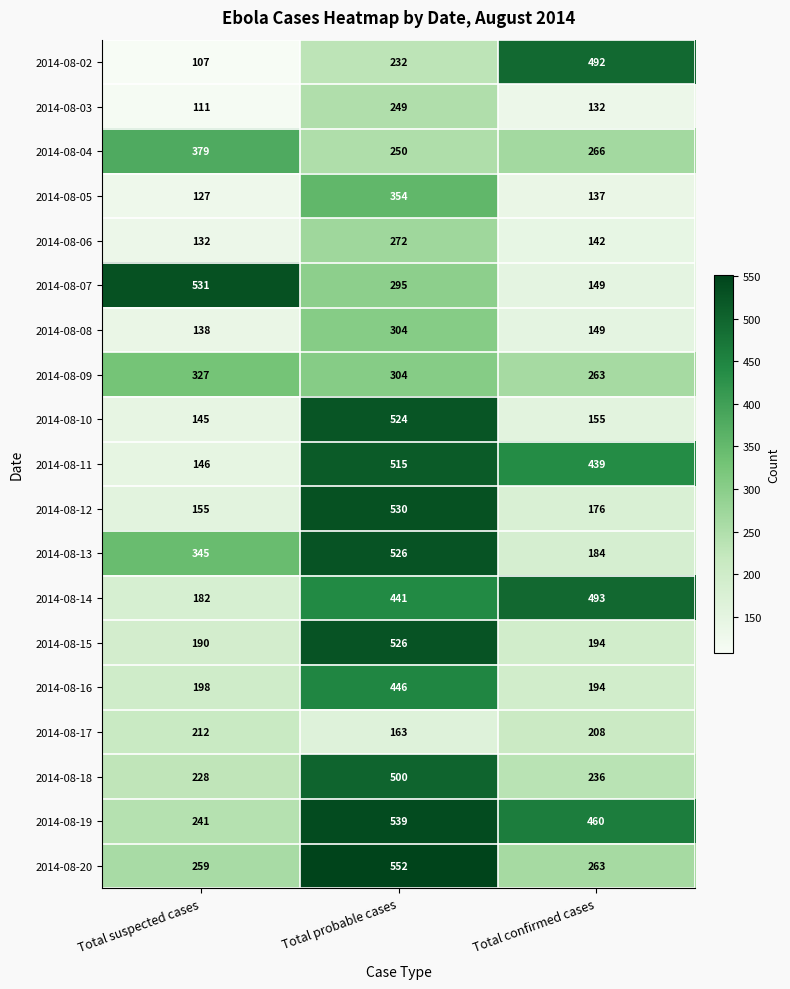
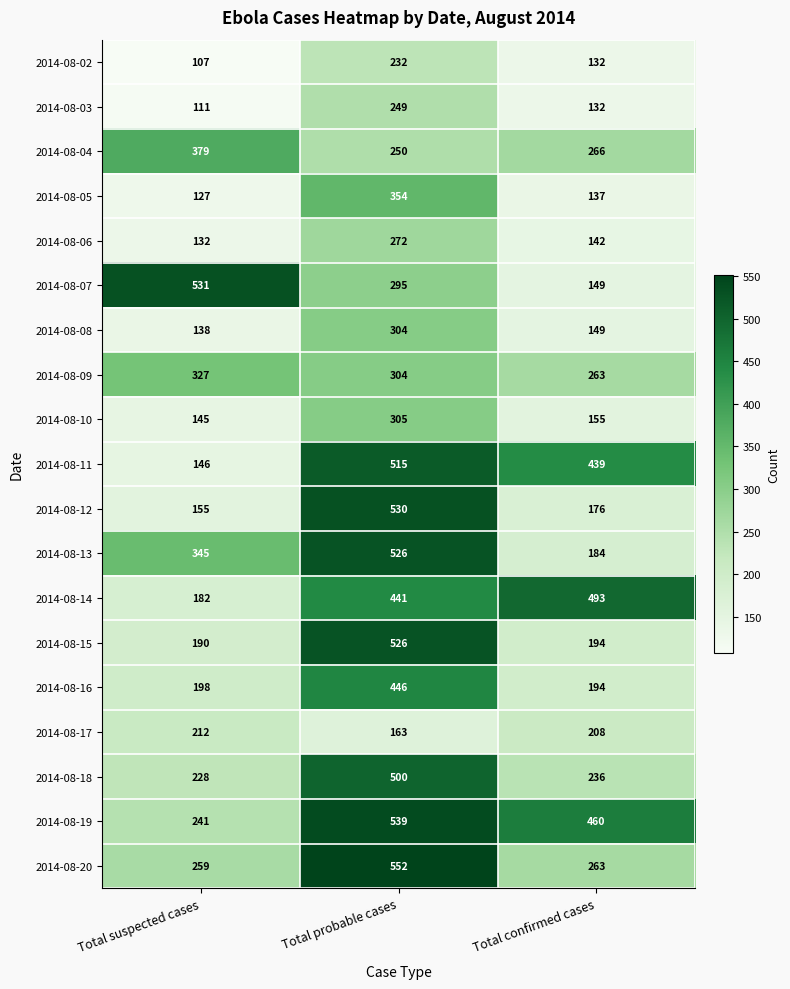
  {
    "2014-08-02": {
      "Total suspected cases": 107,
      "Total probable cases": 232,
-     "Total confirmed cases": 492
+     "Total confirmed cases": 132
    },
    "2014-08-03": {
      "Total suspected cases": 111,
      "Total probable cases": 249,
      "Total confirmed cases": 132
    },
    "2014-08-04": {
      "Total suspected cases": 379,
      "Total probable cases": 250,
      "Total confirmed cases": 266
    },
    "2014-08-05": {
      "Total suspected cases": 127,
      "Total probable cases": 354,
      "Total confirmed cases": 137
    },
    "2014-08-06": {
      "Total suspected cases": 132,
      "Total probable cases": 272,
      "Total confirmed cases": 142
    },
    "2014-08-07": {
      "Total suspected cases": 531,
      "Total probable cases": 295,
      "Total confirmed cases": 149
    },
    "2014-08-08": {
      "Total suspected cases": 138,
      "Total probable cases": 304,
      "Total confirmed cases": 149
    },
    "2014-08-09": {
      "Total suspected cases": 327,
      "Total probable cases": 304,
      "Total confirmed cases": 263
    },
    "2014-08-10": {
      "Total suspected cases": 145,
-     "Total probable cases": 524,
+     "Total probable cases": 305,
      "Total confirmed cases": 155
    },
    "2014-08-11": {
      "Total suspected cases": 146,
      "Total probable cases": 515,
      "Total confirmed cases": 439
    },
    "2014-08-12": {
      "Total suspected cases": 155,
      "Total probable cases": 530,
      "Total confirmed cases": 176
    },
    "2014-08-13": {
      "Total suspected cases": 345,
      "Total probable cases": 526,
      "Total confirmed cases": 184
    },
    "2014-08-14": {
      "Total suspected cases": 182,
      "Total probable cases": 441,
      "Total confirmed cases": 493
    },
    "2014-08-15": {
      "Total suspected cases": 190,
      "Total probable cases": 526,
      "Total confirmed cases": 194
    },
    "2014-08-16": {
      "Total suspected cases": 198,
      "Total probable cases": 446,
      "Total confirmed cases": 194
    },
    "2014-08-17": {
      "Total suspected cases": 212,
      "Total probable cases": 163,
      "Total confirmed cases": 208
    },
    "2014-08-18": {
      "Total suspected cases": 228,
      "Total probable cases": 500,
      "Total confirmed cases": 236
    },
    "2014-08-19": {
      "Total suspected cases": 241,
      "Total probable cases": 539,
      "Total confirmed cases": 460
    },
    "2014-08-20": {
      "Total suspected cases": 259,
      "Total probable cases": 552,
      "Total confirmed cases": 263
    }
  }
